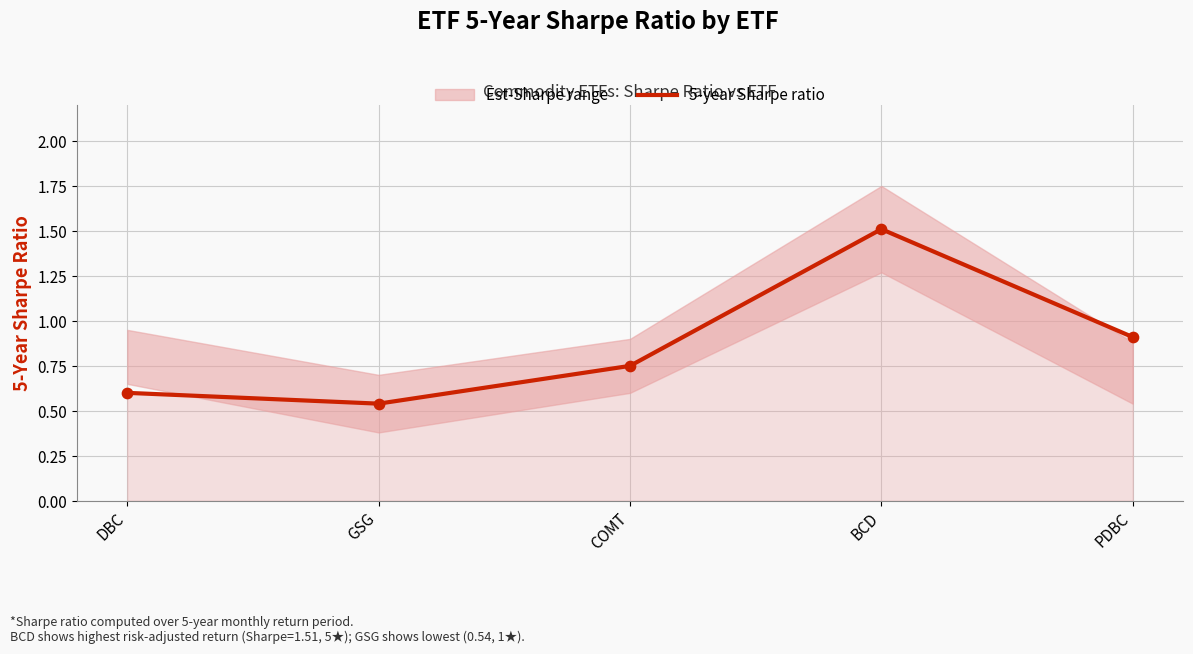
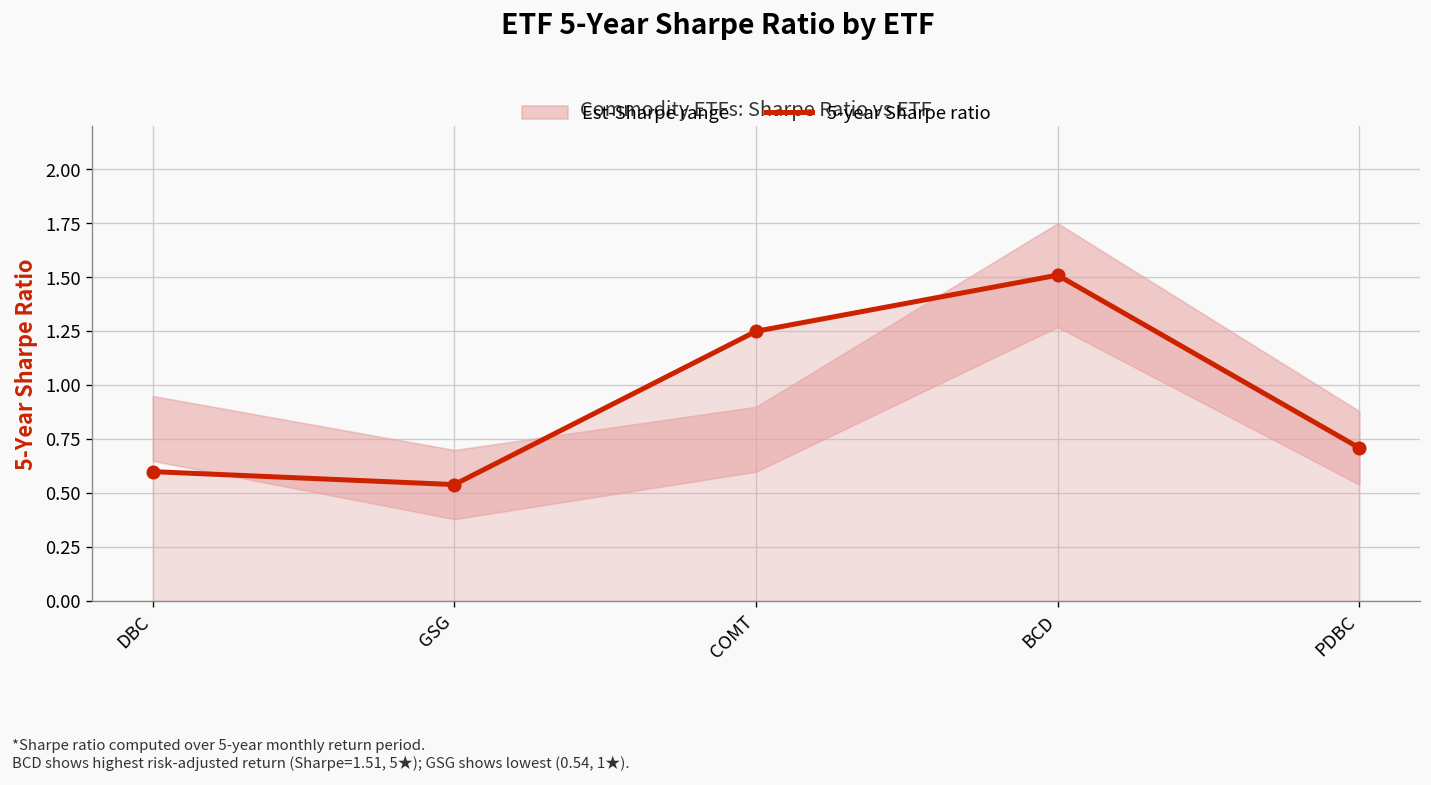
  {
    "5-year Sharpe ratio": {
      "DBC": 0.60,
      "GSG": 0.54,
-     "COMT": 0.75,
+     "COMT": 1.25,
      "BCD": 1.51,
-     "PDBC": 0.91
+     "PDBC": 0.71
    }
  }
